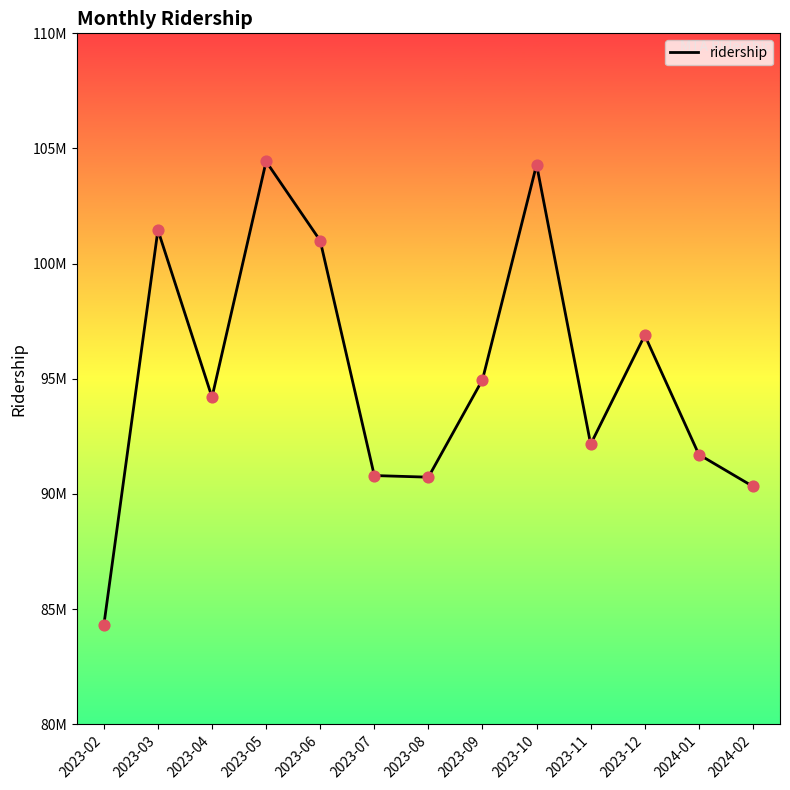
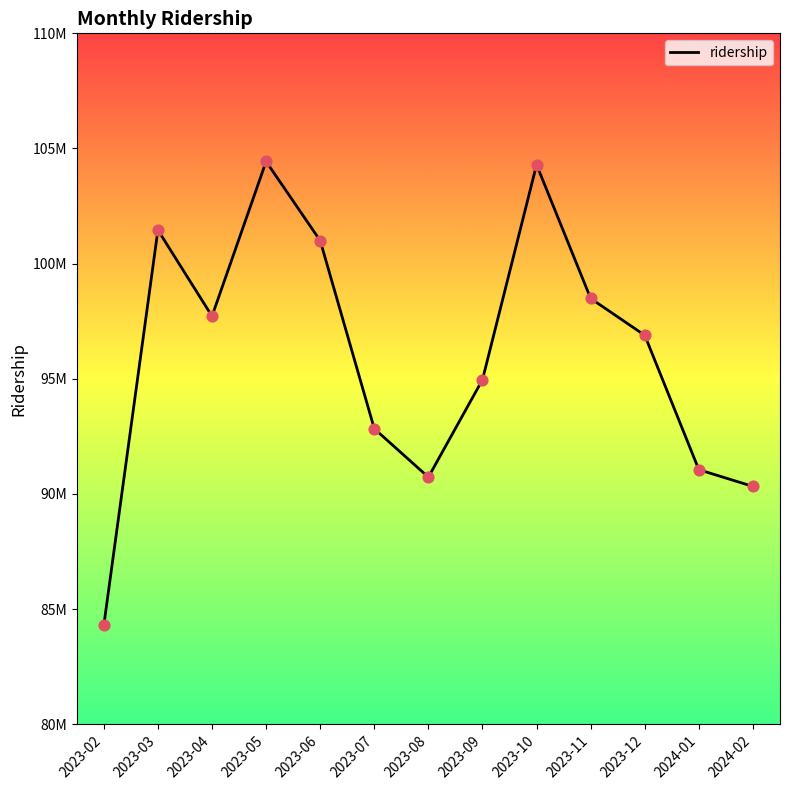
  {
    "2023-02": 84300000,
    "2023-03": 101500000,
-   "2023-04": 94200000,
+   "2023-04": 97700000,
    "2023-05": 104400000,
    "2023-06": 101000000,
-   "2023-07": 90800000,
+   "2023-07": 92800000,
    "2023-08": 90700000,
    "2023-09": 95000000,
    "2023-10": 104300000,
-   "2023-11": 92200000,
+   "2023-11": 98500000,
    "2023-12": 96900000,
-   "2024-01": 91700000,
+   "2024-01": 91100000,
    "2024-02": 90300000
  }
